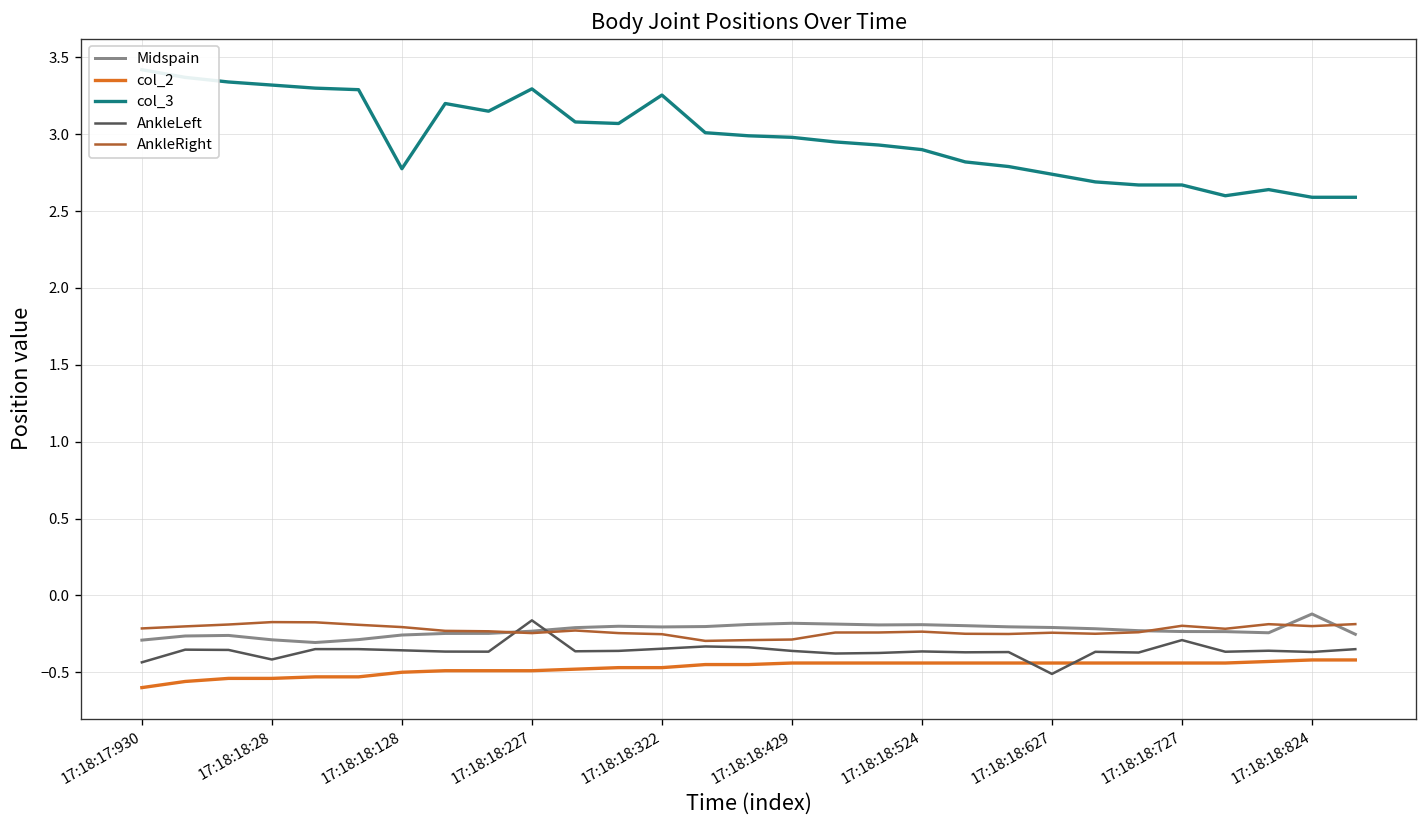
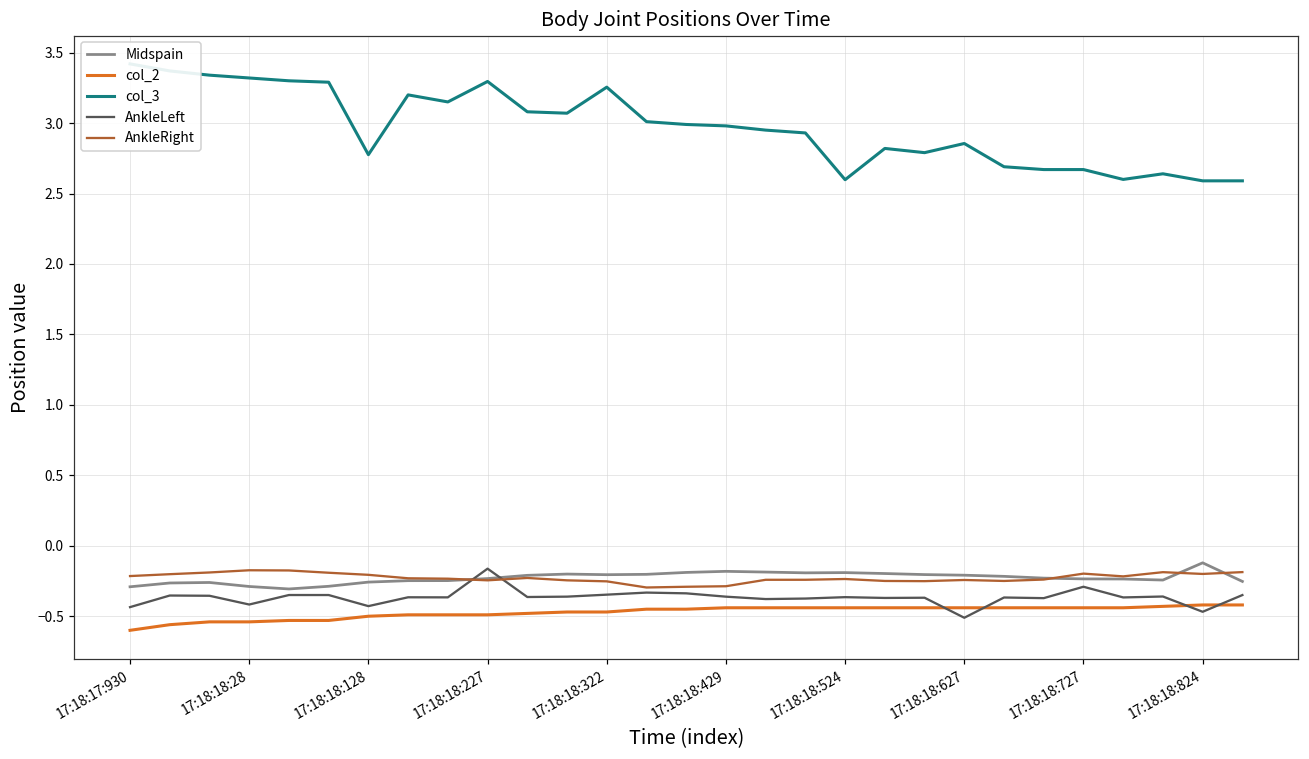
  {
    "Midspain": {
      "17:18:17:930": -0.29,
      "17:18:18:28": -0.29,
      "17:18:18:128": -0.26,
      "17:18:18:322": -0.21,
      "17:18:18:429": -0.18,
      "17:18:18:524": -0.19,
      "17:18:18:627": -0.21,
      "17:18:18:727": -0.24,
      "17:18:18:824": -0.12
    },
    "col_3": {
      "17:18:18:28": 3.32,
      "17:18:18:128": 2.78,
      "17:18:18:227": 3.30,
      "17:18:18:322": 3.25,
      "17:18:18:429": 2.98,
-     "17:18:18:524": 2.90,
-     "17:18:18:627": 2.74,
+     "17:18:18:524": 2.60,
+     "17:18:18:627": 2.86,
      "17:18:18:727": 2.67,
      "17:18:18:824": 2.59
    },
    "AnkleLeft": {
      "17:18:17:930": -0.44,
      "17:18:18:28": -0.42,
-     "17:18:18:128": -0.36,
+     "17:18:18:128": -0.43,
      "17:18:18:227": -0.16,
      "17:18:18:322": -0.35,
      "17:18:18:429": -0.36,
      "17:18:18:524": -0.36,
      "17:18:18:627": -0.51,
      "17:18:18:727": -0.29,
-     "17:18:18:824": -0.37
+     "17:18:18:824": -0.47
    }
  }
